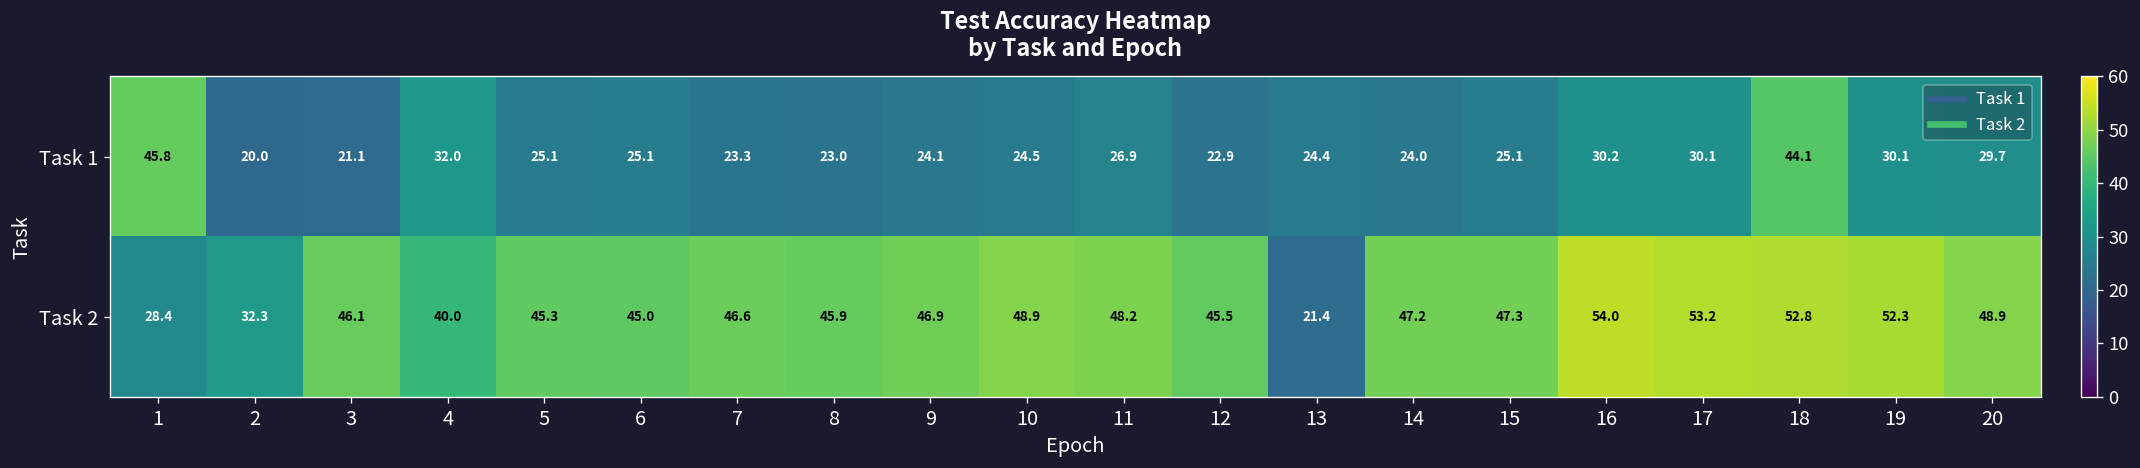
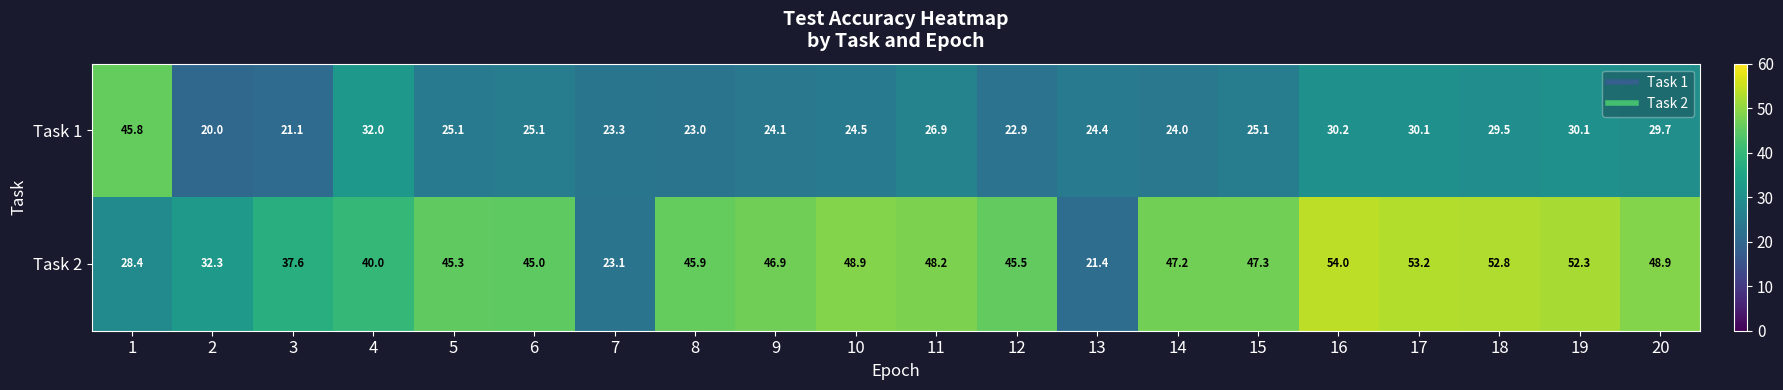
  {
    "Task 1": {
      "1": 45.8,
      "2": 20.0,
      "3": 21.1,
      "4": 32.0,
      "5": 25.1,
      "6": 25.1,
      "7": 23.3,
      "8": 23.0,
      "9": 24.1,
      "10": 24.5,
      "11": 26.9,
      "12": 22.9,
      "13": 24.4,
      "14": 24.0,
      "15": 25.1,
      "16": 30.2,
      "17": 30.1,
-     "18": 44.1,
+     "18": 29.5,
      "19": 30.1,
      "20": 29.7
    },
    "Task 2": {
      "1": 28.4,
      "2": 32.3,
-     "3": 46.1,
+     "3": 37.6,
      "4": 40.0,
      "5": 45.3,
      "6": 45.0,
-     "7": 46.6,
+     "7": 23.1,
      "8": 45.9,
      "9": 46.9,
      "10": 48.9,
      "11": 48.2,
      "12": 45.5,
      "13": 21.4,
      "14": 47.2,
      "15": 47.3,
      "16": 54.0,
      "17": 53.2,
      "18": 52.8,
      "19": 52.3,
      "20": 48.9
    }
  }
